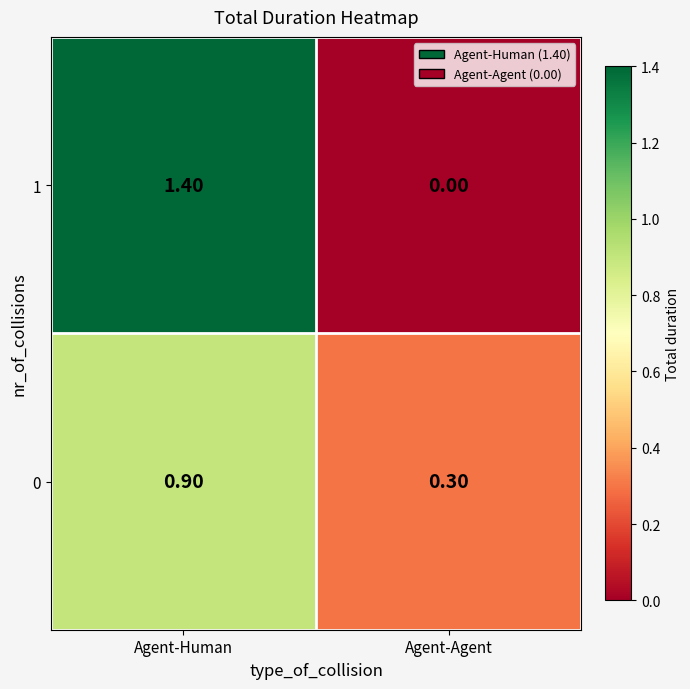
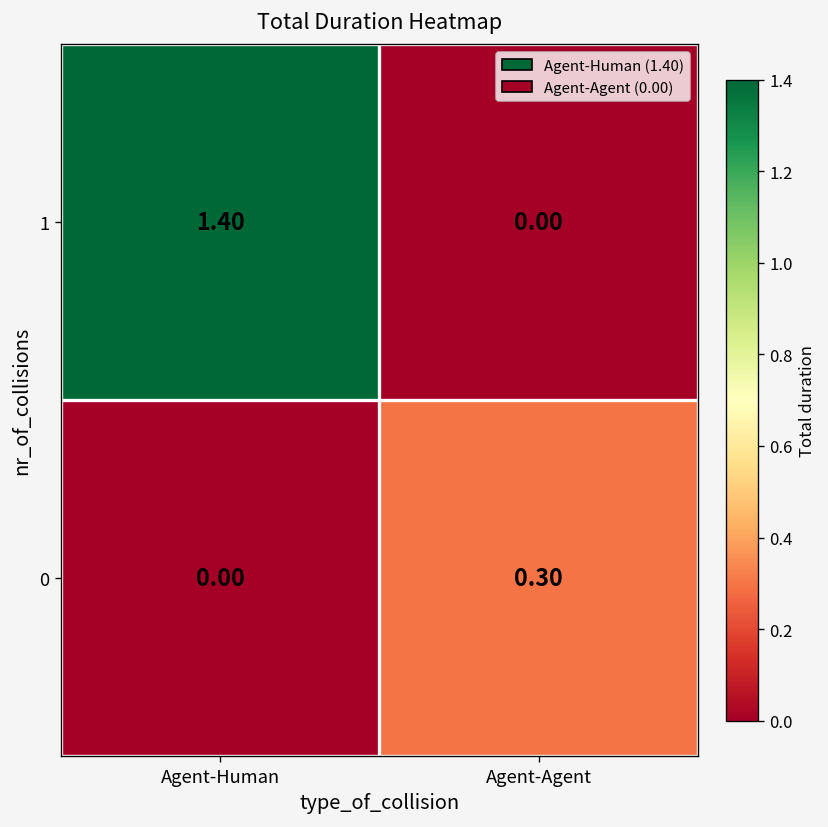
  {
    "1": {
      "Agent-Human": 1.40,
      "Agent-Agent": 0.00
    },
    "0": {
-     "Agent-Human": 0.90,
+     "Agent-Human": 0.00,
      "Agent-Agent": 0.30
    }
  }
